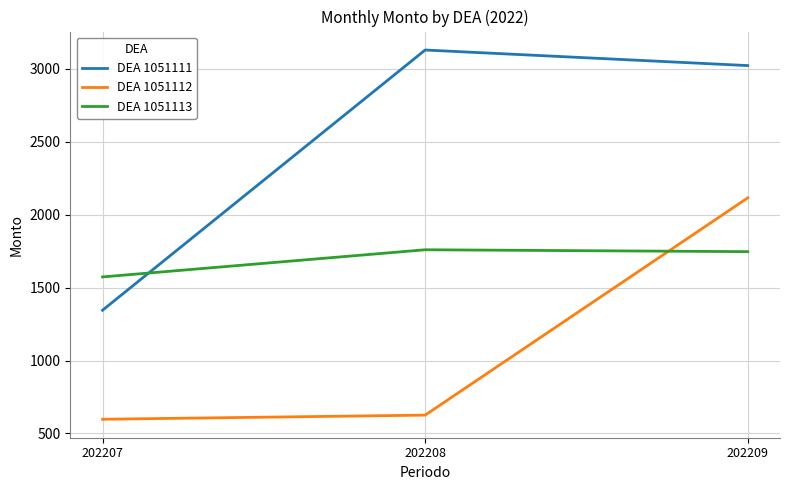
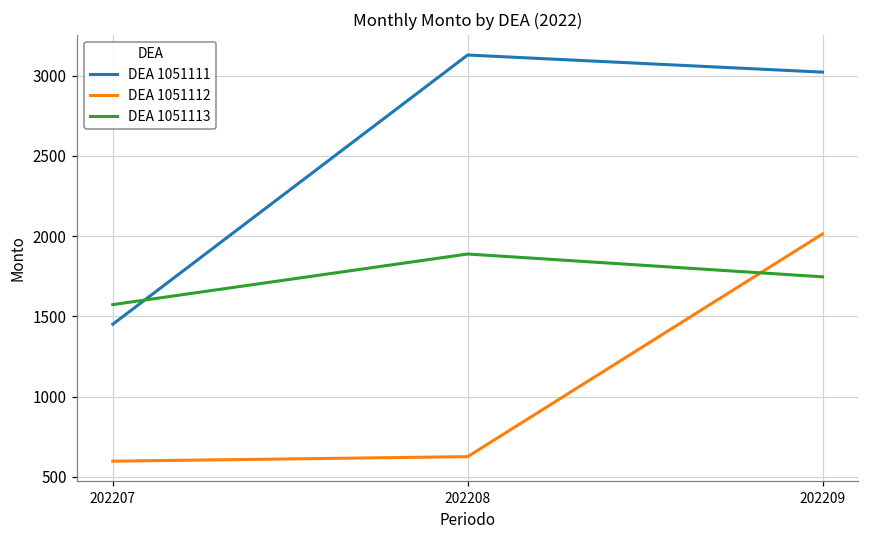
  {
    "DEA 1051111": {
-     "202207": 1340,
+     "202207": 1450,
      "202208": 3130,
      "202209": 3020
    },
    "DEA 1051112": {
      "202207": 600,
      "202208": 630,
-     "202209": 2110
+     "202209": 2010
    },
    "DEA 1051113": {
      "202207": 1570,
-     "202208": 1760,
+     "202208": 1890,
      "202209": 1750
    }
  }
